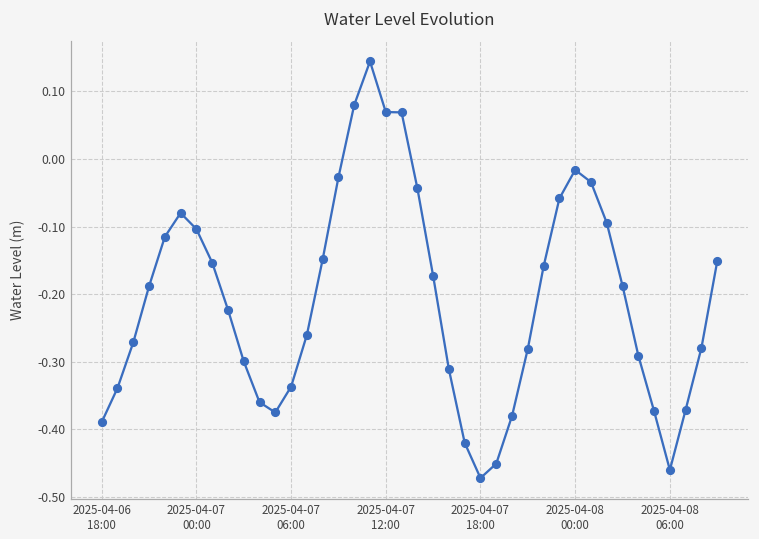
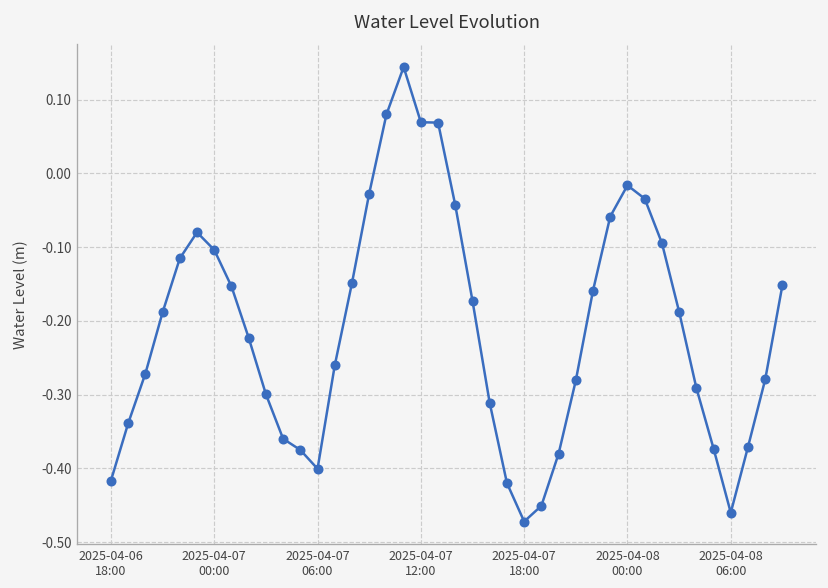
  {
-   "2025-04-06 18:00": -0.39,
+   "2025-04-06 18:00": -0.42,
    "2025-04-07 00:00": -0.10,
-   "2025-04-07 06:00": -0.34,
+   "2025-04-07 06:00": -0.40,
    "2025-04-07 12:00": 0.07,
    "2025-04-07 18:00": -0.47,
    "2025-04-08 00:00": -0.02,
    "2025-04-08 06:00": -0.46
  }
